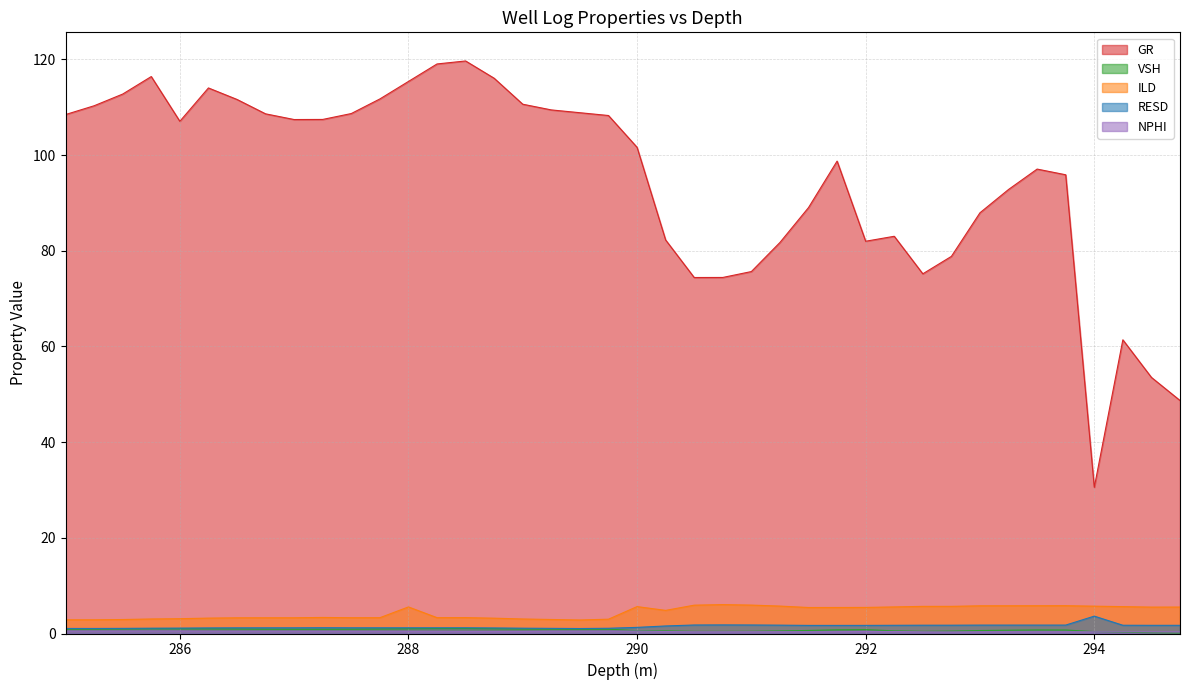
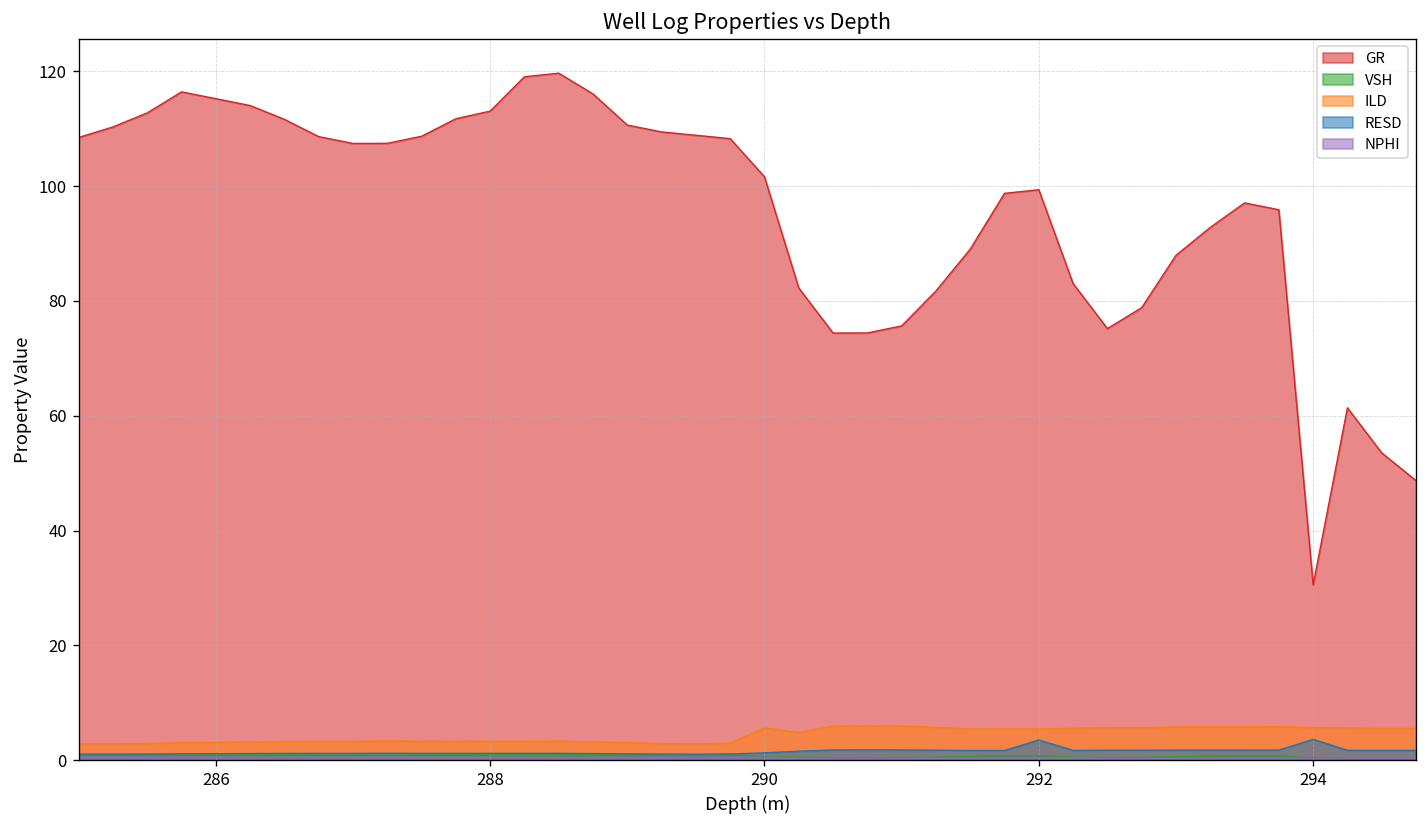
  {
    "GR": {
-     "286": 107,
-     "288": 115,
+     "286": 115,
+     "288": 113,
      "290": 102,
-     "292": 82,
+     "292": 99,
      "294": 31
    },
    "ILD": {
      "286": 3,
-     "288": 6,
+     "288": 3,
      "290": 6,
      "292": 5,
      "294": 6
    },
    "RESD": {
      "290": 1,
-     "292": 2,
+     "292": 4,
      "294": 4
    }
  }
